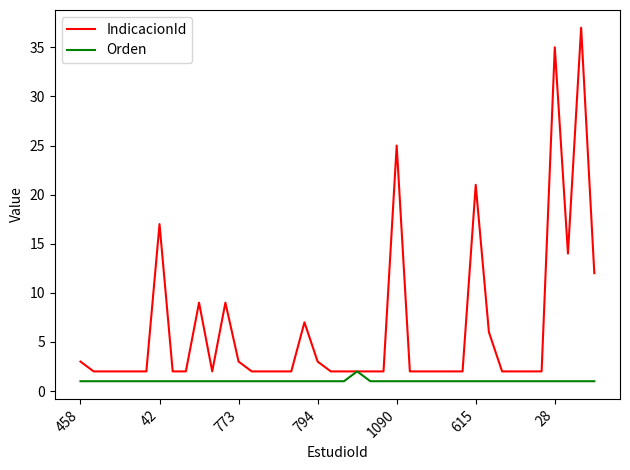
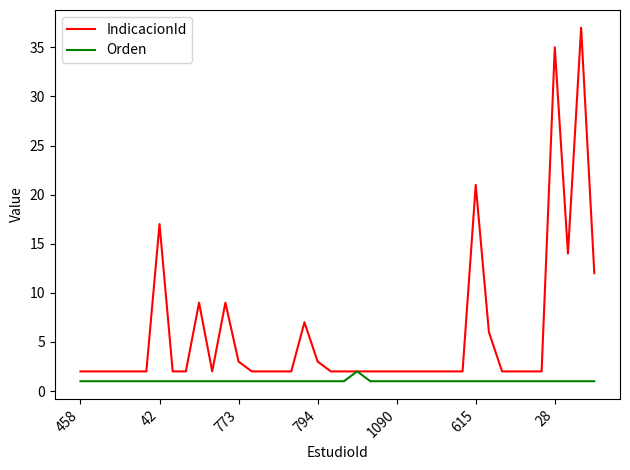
  {
    "IndicacionId": {
-     "458": 3,
+     "458": 2,
      "42": 17,
      "773": 3,
      "794": 3,
-     "1090": 25,
+     "1090": 2,
      "615": 21
    },
    "Orden": {
      "458": 1,
      "42": 1,
      "773": 1,
      "794": 1,
      "1090": 1,
      "615": 1
    }
  }
